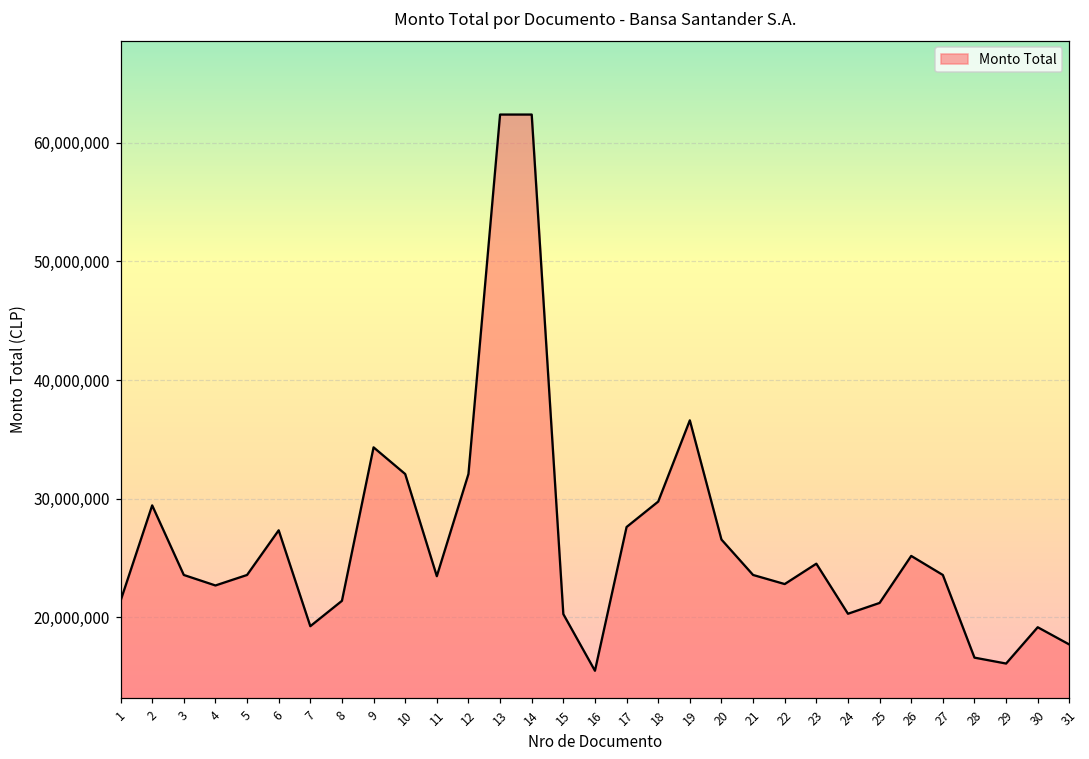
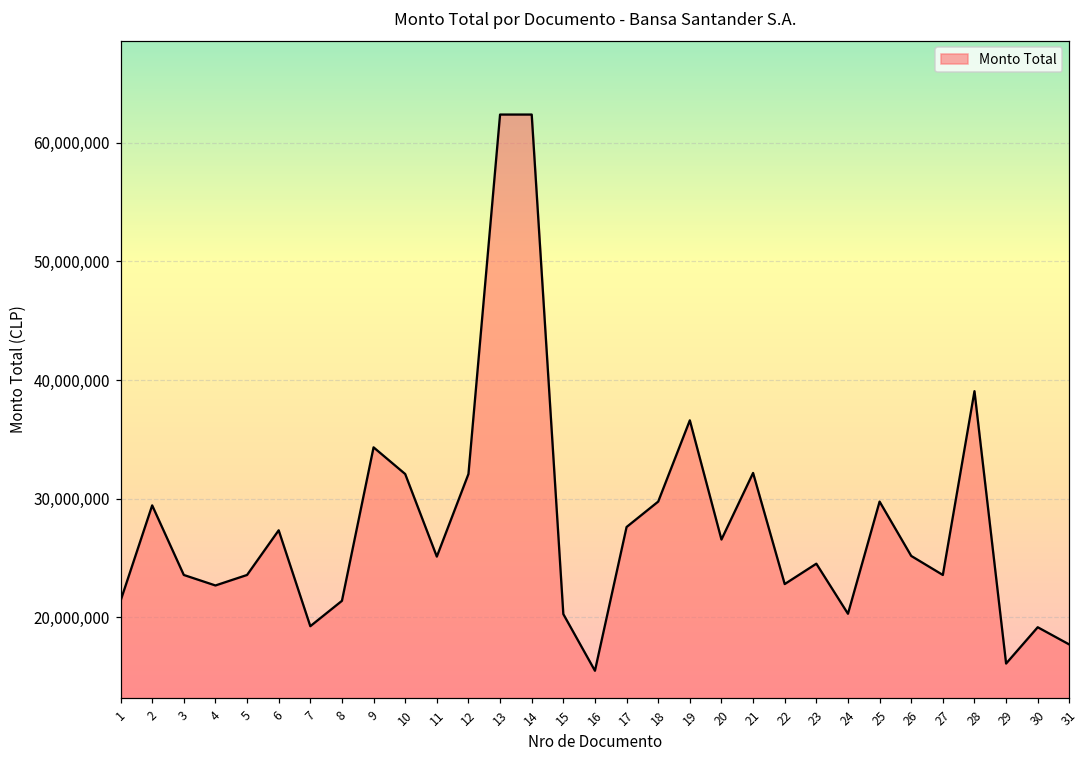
  {
    "1": "21,400,000",
    "2": "29,400,000",
    "3": "23,600,000",
    "4": "22,700,000",
    "5": "23,600,000",
    "6": "27,300,000",
    "7": "19,200,000",
    "8": "21,400,000",
    "9": "34,300,000",
    "10": "32,100,000",
-   "11": "23,500,000",
+   "11": "25,100,000",
    "12": "32,100,000",
    "13": "62,400,000",
    "14": "62,400,000",
    "15": "20,300,000",
    "16": "15,500,000",
    "17": "27,600,000",
    "18": "29,800,000",
    "19": "36,600,000",
    "20": "26,500,000",
-   "21": "23,600,000",
+   "21": "32,200,000",
    "22": "22,800,000",
    "23": "24,500,000",
    "24": "20,300,000",
-   "25": "21,200,000",
+   "25": "29,800,000",
    "26": "25,200,000",
    "27": "23,600,000",
-   "28": "16,600,000",
+   "28": "39,100,000",
    "29": "16,100,000",
    "30": "19,200,000",
    "31": "17,700,000"
  }
